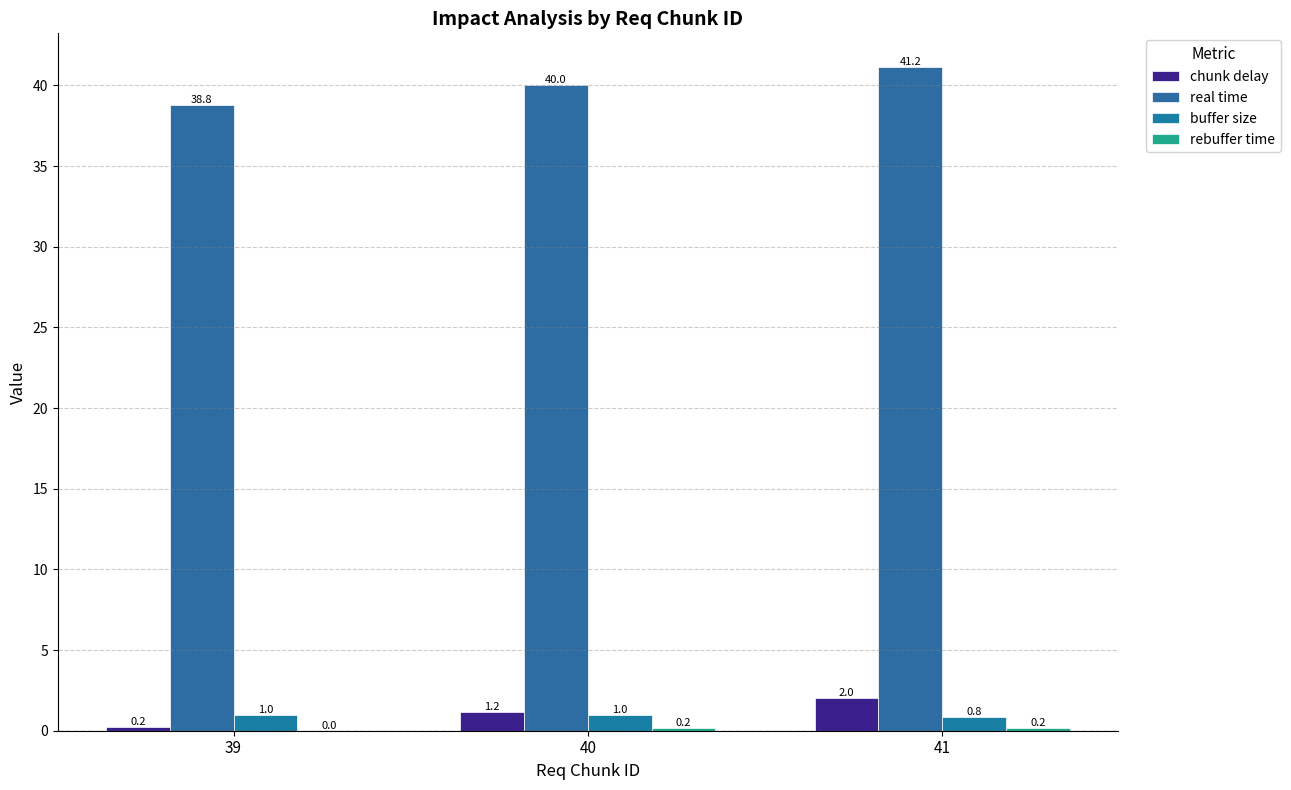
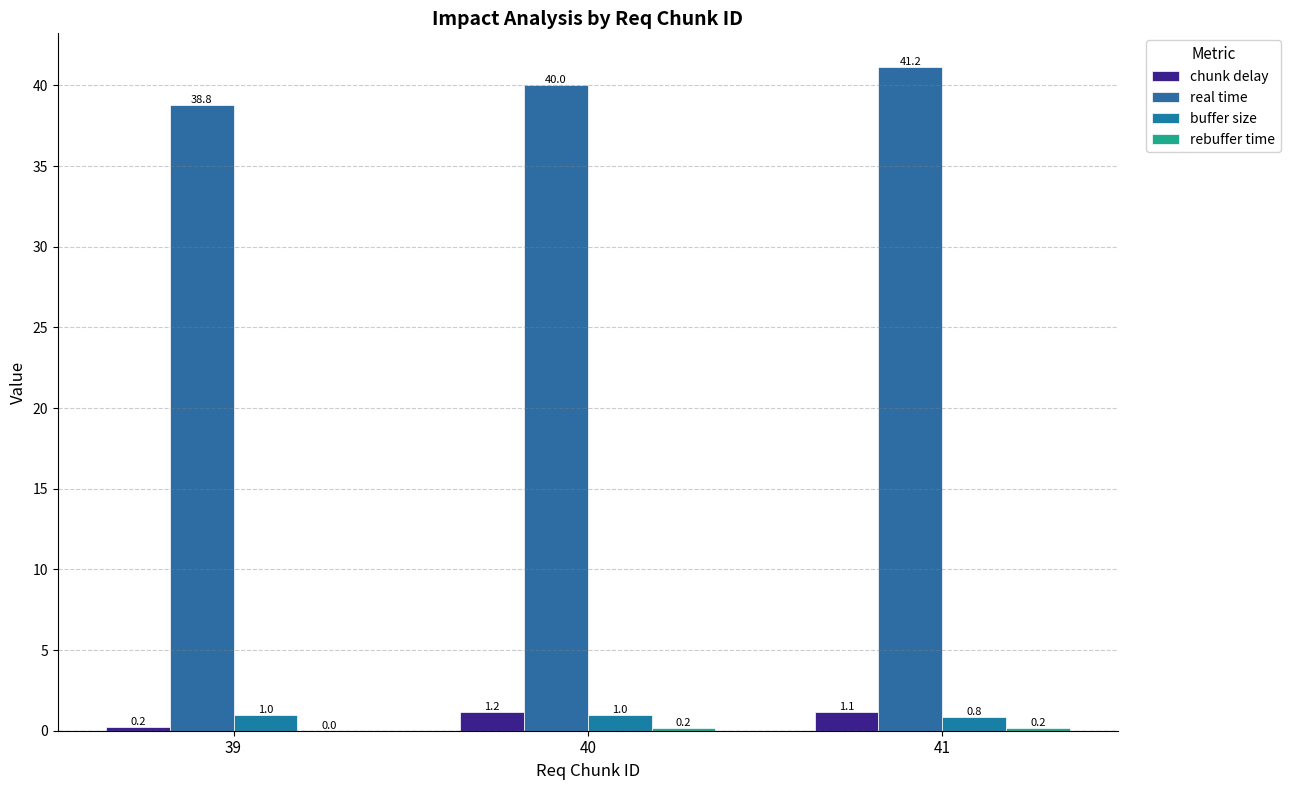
  {
    "chunk delay": {
      "39": 0.2,
      "40": 1.2,
-     "41": 2.0
+     "41": 1.1
    }
  }
